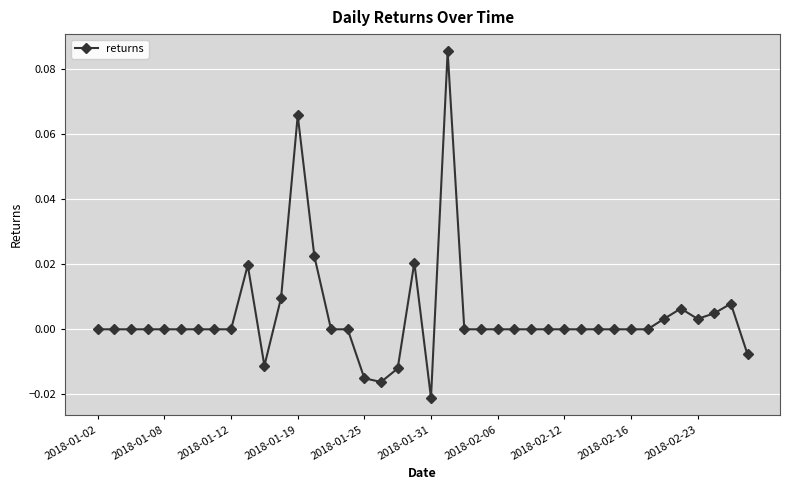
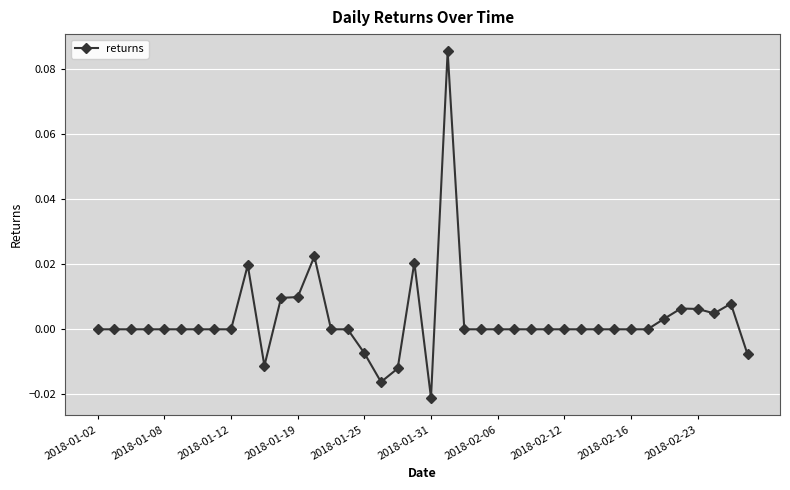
  {
    "2018-01-02": 0.000,
    "2018-01-08": 0.000,
    "2018-01-12": 0.000,
-   "2018-01-19": 0.066,
-   "2018-01-25": -0.015,
+   "2018-01-19": 0.010,
+   "2018-01-25": -0.007,
    "2018-01-31": -0.021,
    "2018-02-06": 0.000,
    "2018-02-12": 0.000,
    "2018-02-16": 0.000,
-   "2018-02-23": 0.003
+   "2018-02-23": 0.006
  }
